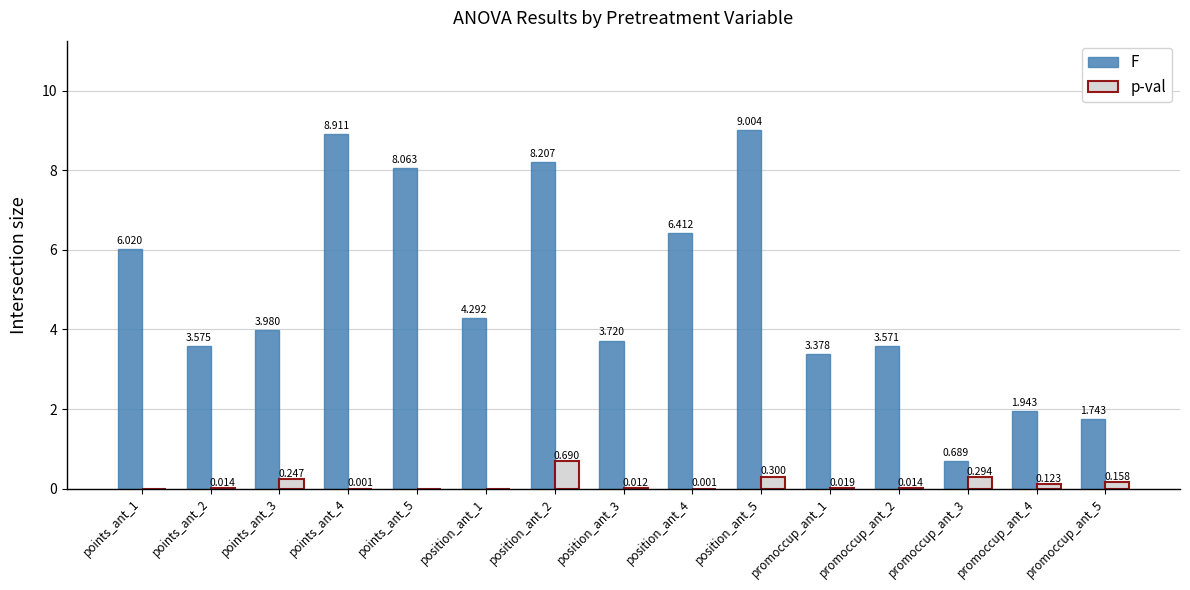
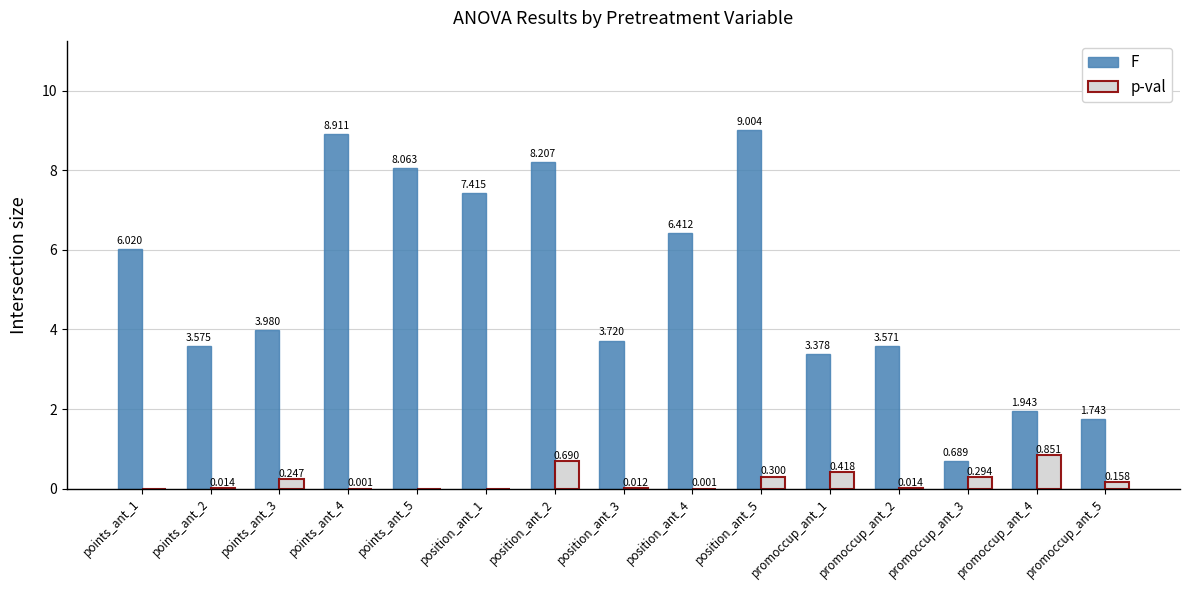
  {
    "F": {
      "points_ant_1": 6.020,
      "points_ant_2": 3.575,
      "points_ant_3": 3.980,
      "points_ant_4": 8.911,
      "points_ant_5": 8.063,
-     "position_ant_1": 4.292,
+     "position_ant_1": 7.415,
      "position_ant_2": 8.207,
      "position_ant_3": 3.720,
      "position_ant_4": 6.412,
      "position_ant_5": 9.004,
      "promoccup_ant_1": 3.378,
      "promoccup_ant_2": 3.571,
      "promoccup_ant_3": 0.689,
      "promoccup_ant_4": 1.943,
      "promoccup_ant_5": 1.743
    },
    "p-val": {
      "points_ant_2": 0.014,
      "points_ant_3": 0.247,
      "points_ant_4": 0.001,
      "position_ant_2": 0.690,
      "position_ant_3": 0.012,
      "position_ant_4": 0.001,
      "position_ant_5": 0.300,
-     "promoccup_ant_1": 0.019,
+     "promoccup_ant_1": 0.418,
      "promoccup_ant_2": 0.014,
      "promoccup_ant_3": 0.294,
-     "promoccup_ant_4": 0.123,
+     "promoccup_ant_4": 0.851,
      "promoccup_ant_5": 0.158
    }
  }
